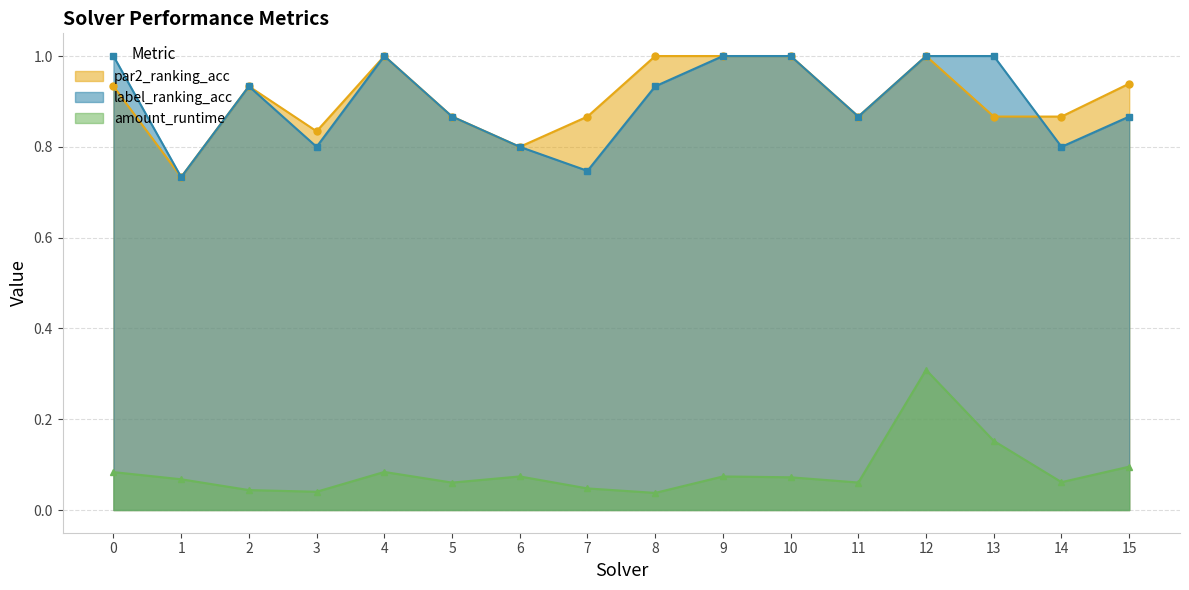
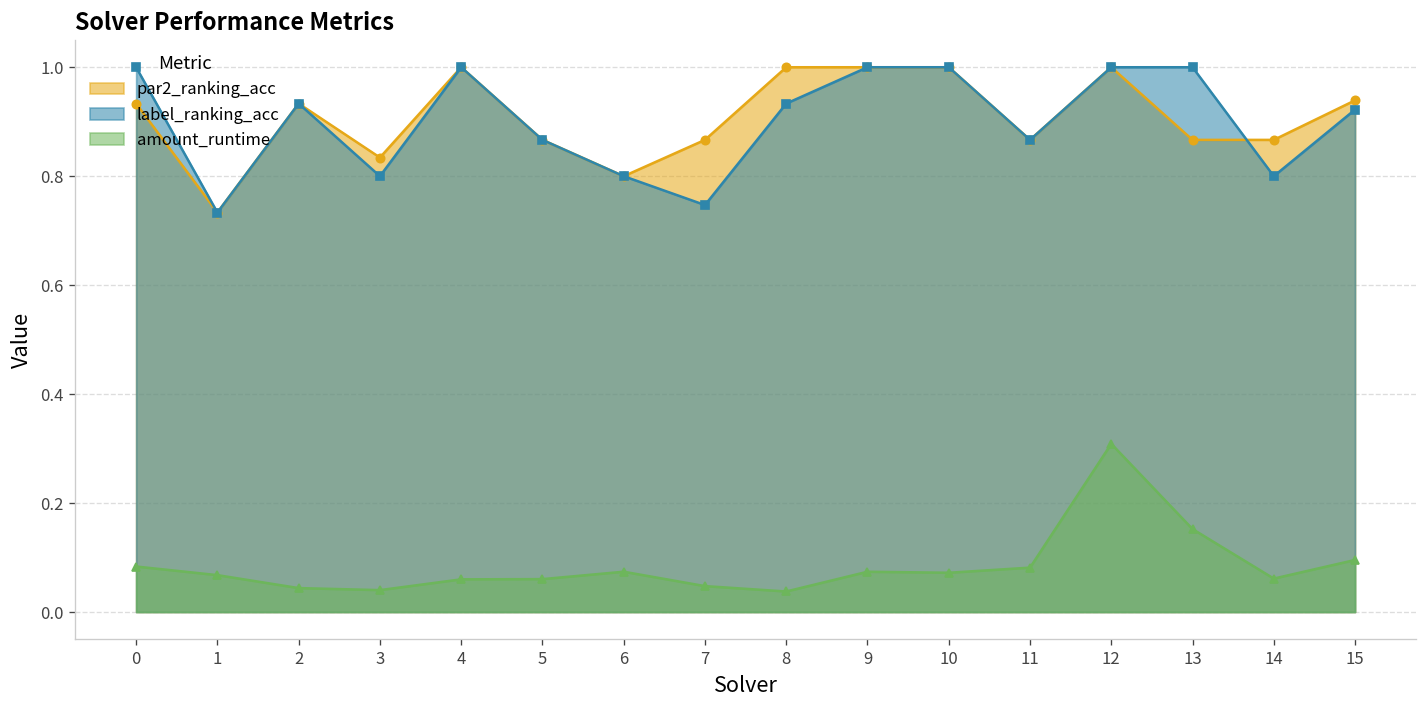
  {
    "par2_ranking_acc": {
      "0": 0.93,
      "3": 0.83,
      "7": 0.87,
      "8": 1.00,
      "13": 0.87,
      "14": 0.87,
      "15": 0.94
    },
    "label_ranking_acc": {
      "0": 1.00,
      "3": 0.80,
      "7": 0.75,
      "8": 0.93,
      "13": 1.00,
      "14": 0.80,
-     "15": 0.87
+     "15": 0.92
    },
    "amount_runtime": {
      "0": 0.08,
      "1": 0.07,
      "2": 0.04,
      "3": 0.04,
-     "4": 0.08,
+     "4": 0.06,
      "5": 0.06,
      "6": 0.07,
      "7": 0.05,
      "8": 0.04,
      "9": 0.07,
      "10": 0.07,
-     "11": 0.06,
+     "11": 0.08,
      "12": 0.31,
      "13": 0.15,
      "14": 0.06,
      "15": 0.10
    }
  }
